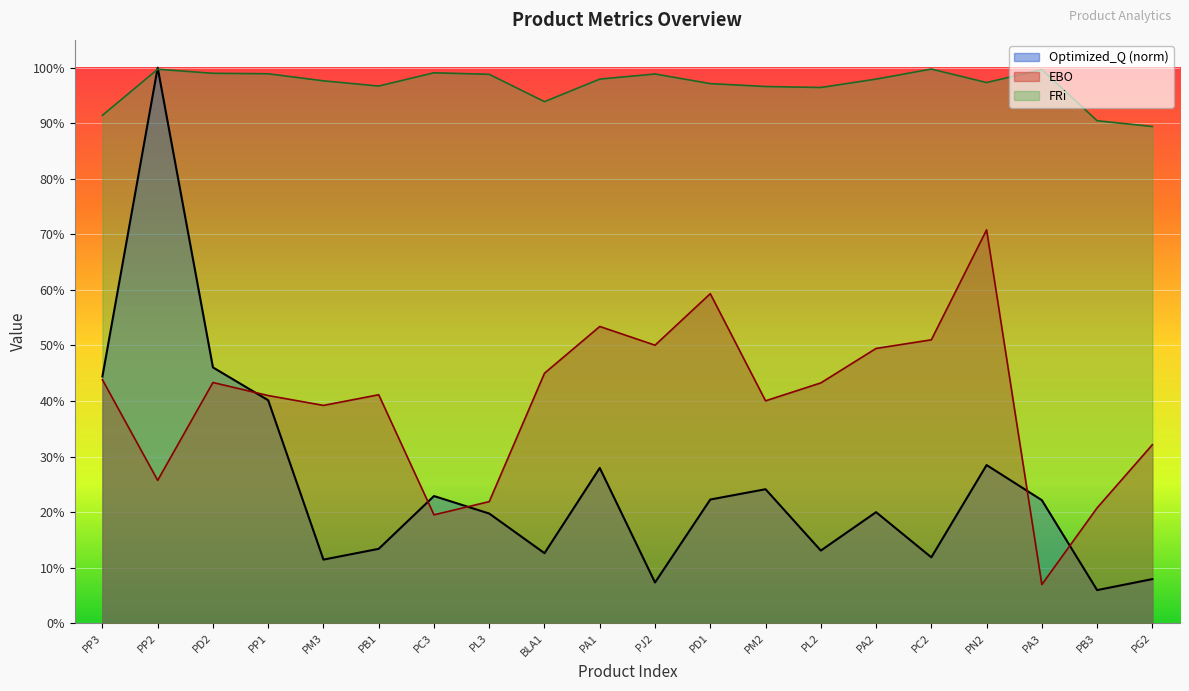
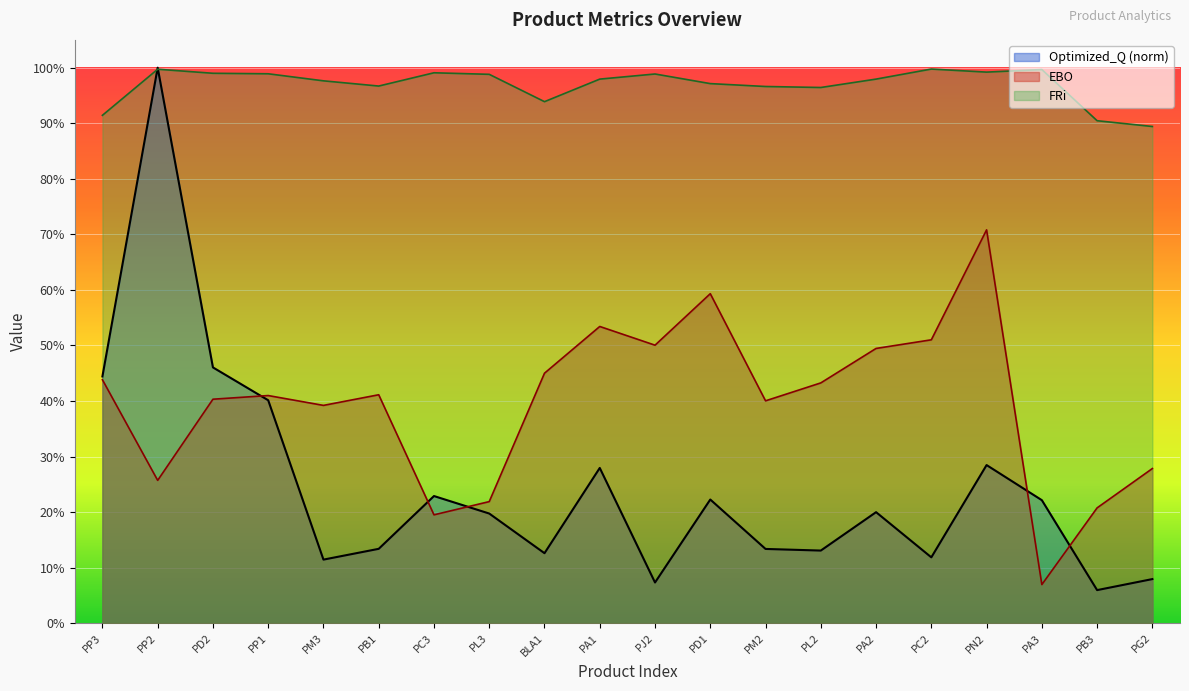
  {
    "Optimized_Q (norm)": {
      "PP3": "44%",
      "PD2": "46%",
      "PP1": "40%",
      "PM3": "11%",
      "PB1": "13%",
      "PC3": "23%",
      "PL3": "20%",
      "BLA1": "13%",
      "PA1": "28%",
      "PJ2": "7%",
      "PD1": "22%",
-     "PM2": "24%",
+     "PM2": "13%",
      "PL2": "13%",
      "PA2": "20%",
      "PC2": "12%",
      "PN2": "28%",
      "PA3": "22%",
      "PB3": "6%",
      "PG2": "8%"
    },
    "EBO": {
      "PP3": "44%",
      "PP2": "26%",
-     "PD2": "43%",
+     "PD2": "40%",
      "PP1": "41%",
      "PM3": "39%",
      "PB1": "41%",
      "PC3": "20%",
      "PL3": "22%",
      "BLA1": "45%",
      "PA1": "53%",
      "PJ2": "50%",
      "PD1": "59%",
      "PM2": "40%",
      "PL2": "43%",
      "PA2": "49%",
      "PC2": "51%",
      "PN2": "71%",
      "PA3": "7%",
      "PB3": "21%",
-     "PG2": "32%"
+     "PG2": "28%"
    },
    "FRi": {
      "PP3": "91%",
      "PD2": "99%",
      "PP1": "99%",
      "PM3": "98%",
      "PB1": "97%",
      "PC3": "99%",
      "PL3": "99%",
      "BLA1": "94%",
      "PA1": "98%",
      "PJ2": "99%",
      "PD1": "97%",
      "PM2": "97%",
      "PL2": "96%",
      "PA2": "98%",
      "PC2": "100%",
-     "PN2": "97%",
+     "PN2": "99%",
      "PB3": "90%",
      "PG2": "89%"
    }
  }
